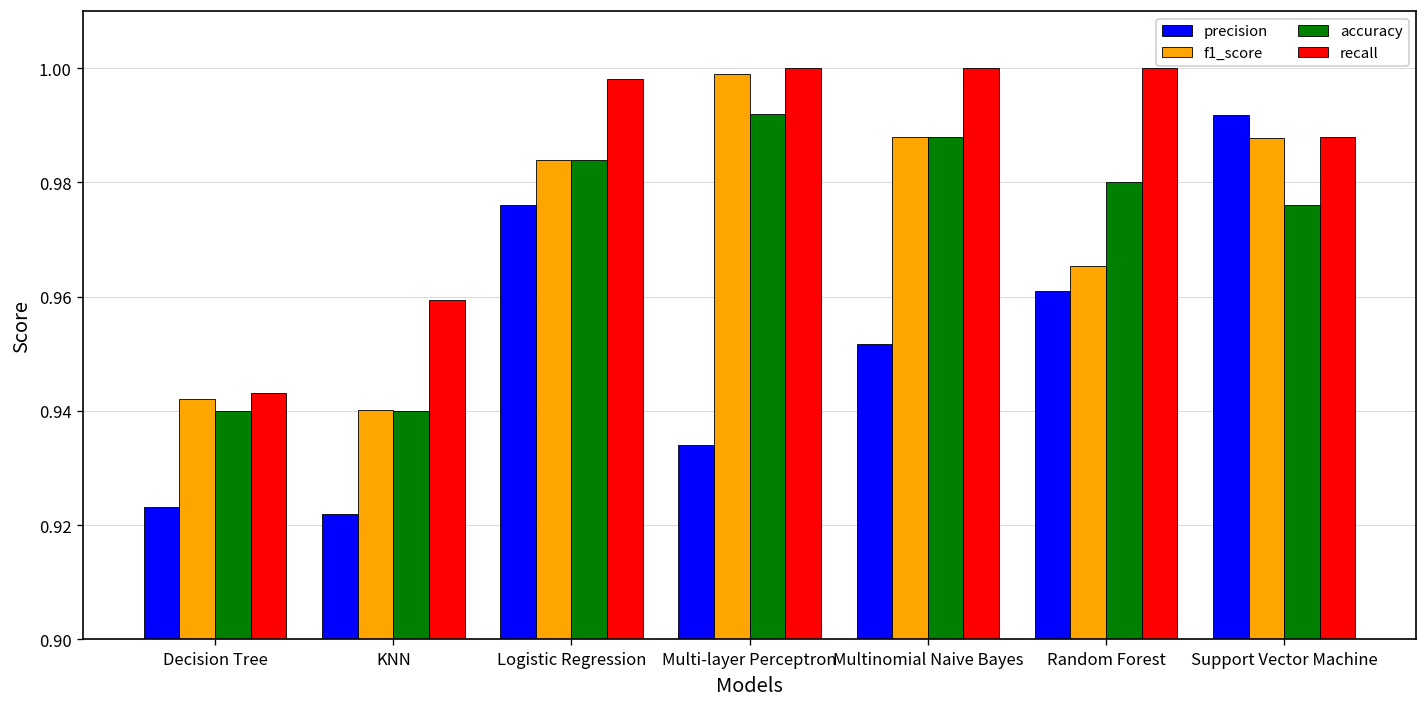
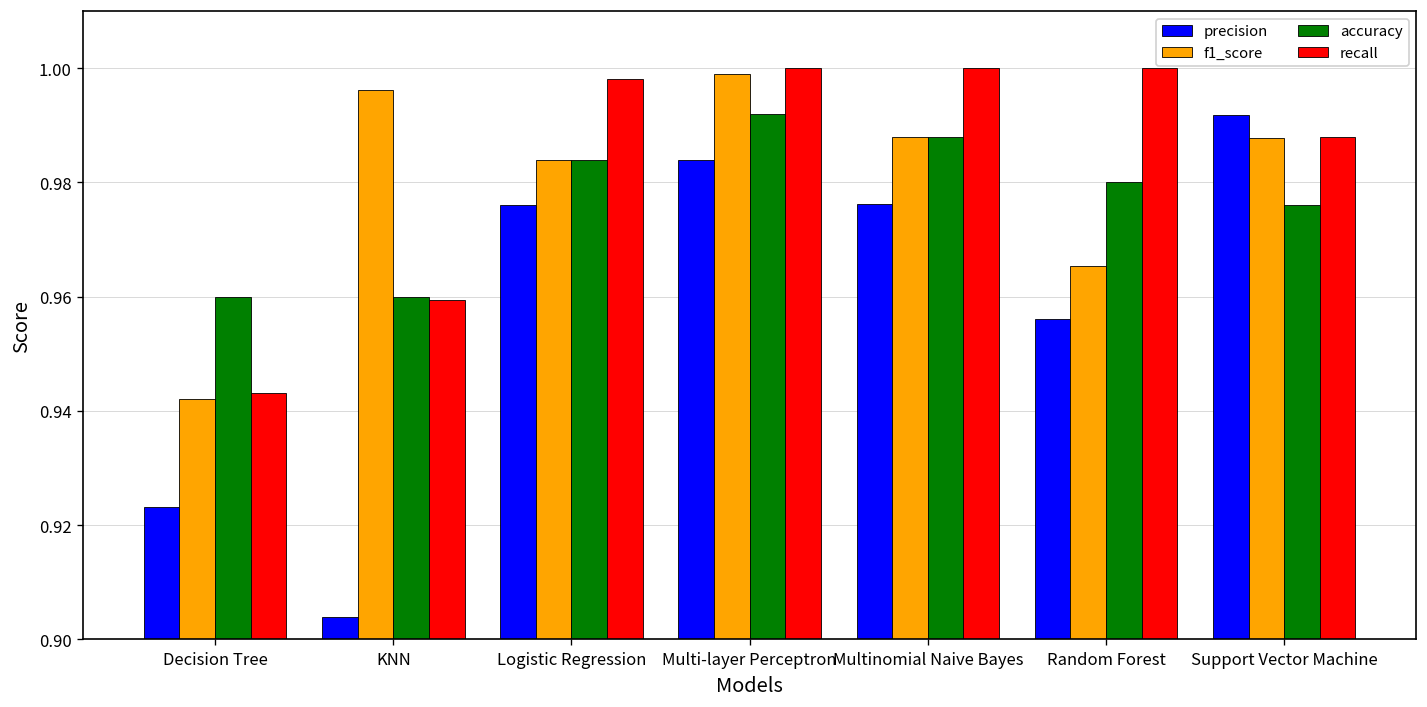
  {
    "precision": {
      "Decision Tree": 0.923,
-     "KNN": 0.922,
+     "KNN": 0.904,
      "Logistic Regression": 0.976,
-     "Multi-layer Perceptron": 0.934,
-     "Multinomial Naive Bayes": 0.952,
-     "Random Forest": 0.961,
+     "Multi-layer Perceptron": 0.984,
+     "Multinomial Naive Bayes": 0.976,
+     "Random Forest": 0.956,
      "Support Vector Machine": 0.992
    },
    "f1_score": {
      "Decision Tree": 0.942,
-     "KNN": 0.940,
+     "KNN": 0.996,
      "Logistic Regression": 0.984,
      "Multi-layer Perceptron": 0.999,
      "Multinomial Naive Bayes": 0.988,
      "Random Forest": 0.965,
      "Support Vector Machine": 0.988
    },
    "accuracy": {
-     "Decision Tree": 0.94,
-     "KNN": 0.94,
+     "Decision Tree": 0.96,
+     "KNN": 0.96,
      "Logistic Regression": 0.984,
      "Multi-layer Perceptron": 0.992,
      "Multinomial Naive Bayes": 0.988,
      "Random Forest": 0.98,
      "Support Vector Machine": 0.976
    },
    "recall": {
      "Decision Tree": 0.943,
      "KNN": 0.959,
      "Logistic Regression": 0.998,
      "Multi-layer Perceptron": 1.000,
      "Multinomial Naive Bayes": 1.000,
      "Support Vector Machine": 0.988
    }
  }
